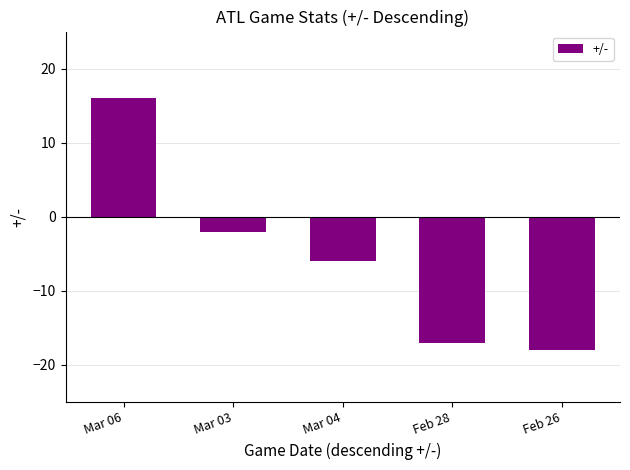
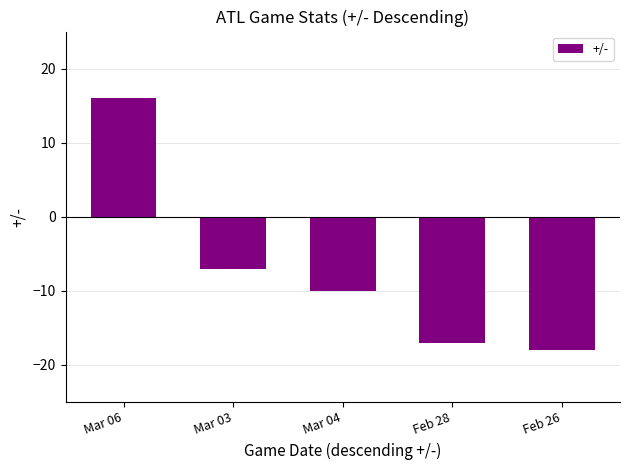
  {
    "Mar 06": 16,
-   "Mar 03": -2,
-   "Mar 04": -6,
+   "Mar 03": -7,
+   "Mar 04": -10,
    "Feb 28": -17,
    "Feb 26": -18
  }
